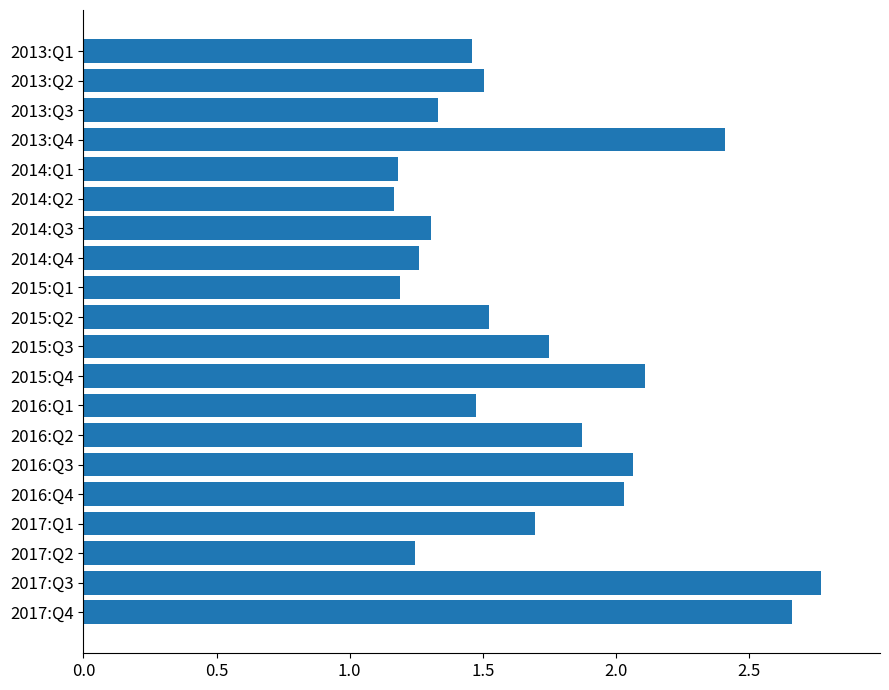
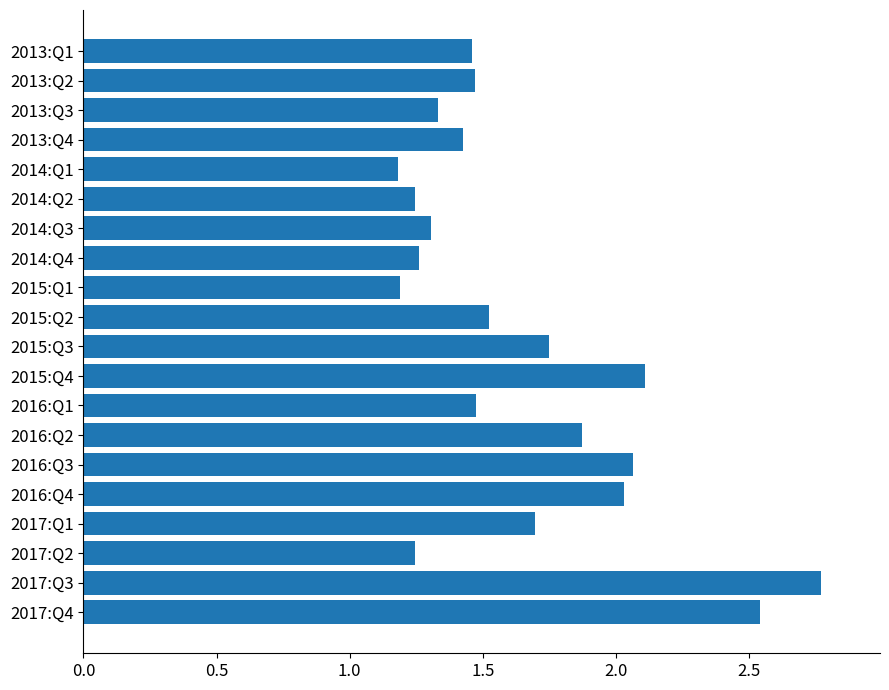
  {
    "2013:Q1": 1.46,
-   "2013:Q2": 1.51,
+   "2013:Q2": 1.47,
    "2013:Q3": 1.33,
-   "2013:Q4": 2.41,
+   "2013:Q4": 1.43,
    "2014:Q1": 1.18,
-   "2014:Q2": 1.17,
+   "2014:Q2": 1.24,
    "2014:Q3": 1.31,
    "2014:Q4": 1.26,
    "2015:Q1": 1.19,
    "2015:Q2": 1.52,
    "2015:Q3": 1.75,
    "2015:Q4": 2.11,
    "2016:Q1": 1.47,
    "2016:Q2": 1.87,
    "2016:Q3": 2.06,
    "2016:Q4": 2.03,
    "2017:Q1": 1.70,
    "2017:Q2": 1.24,
    "2017:Q3": 2.77,
-   "2017:Q4": 2.66
+   "2017:Q4": 2.54
  }
